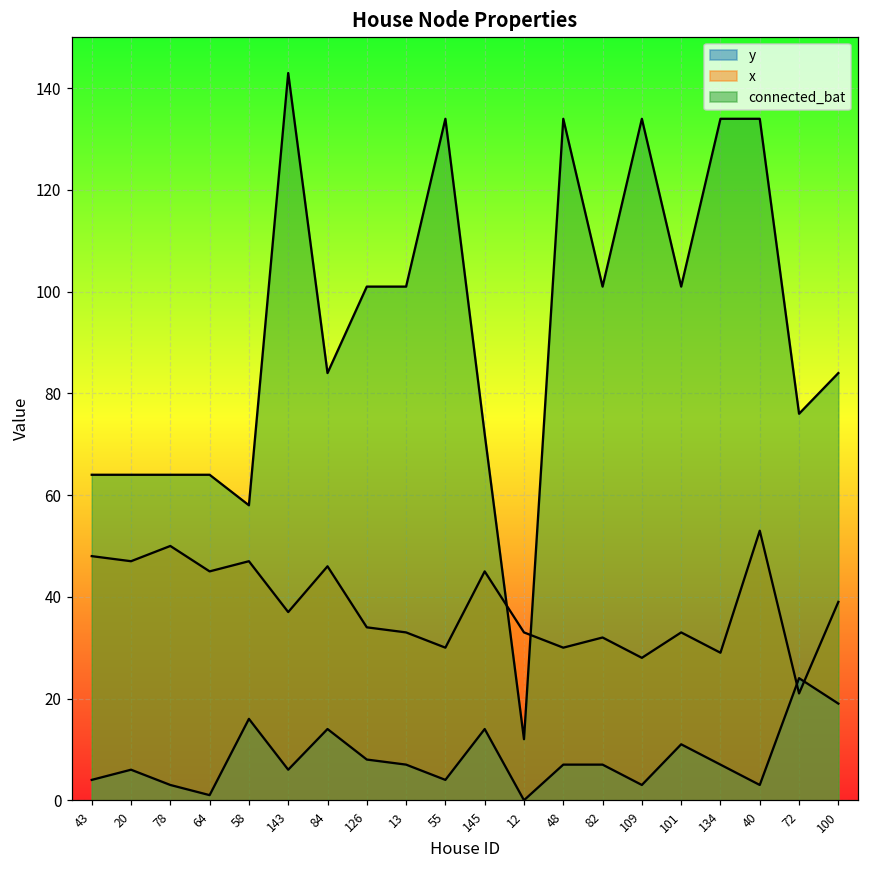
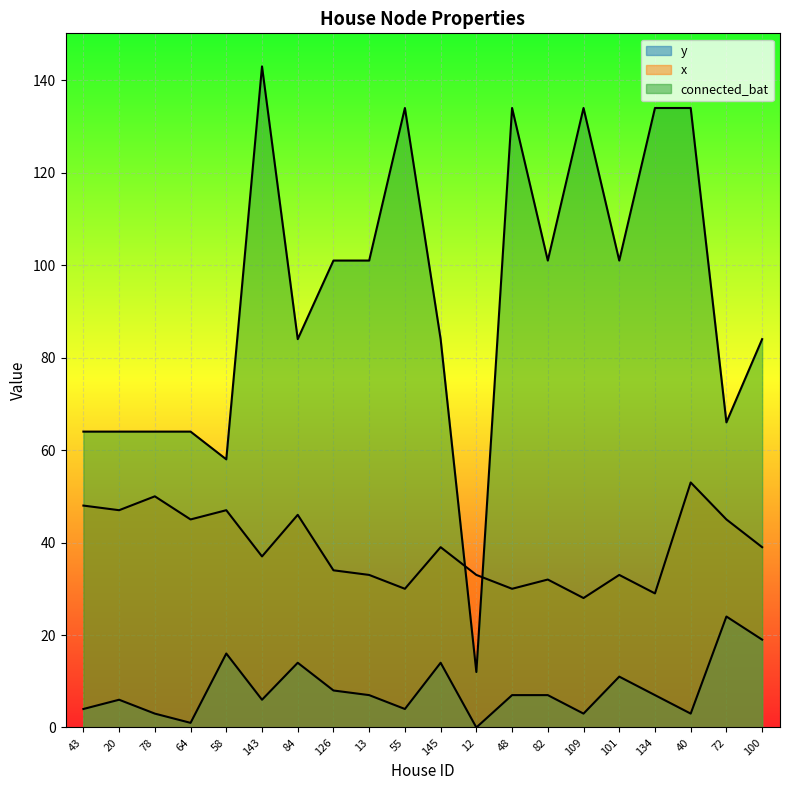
  {
    "y": {
      "43": 4,
      "20": 6,
      "78": 3,
      "64": 1,
      "58": 16,
      "143": 6,
      "84": 14,
      "126": 8,
      "13": 7,
      "55": 4,
      "145": 14,
      "12": 0,
      "48": 7,
      "82": 7,
      "109": 3,
      "101": 11,
      "134": 7,
      "40": 3,
      "72": 24,
      "100": 19
    },
    "x": {
      "43": 48,
      "20": 47,
      "78": 50,
      "64": 45,
      "58": 47,
      "143": 37,
      "84": 46,
      "126": 34,
      "13": 33,
      "55": 30,
-     "145": 45,
+     "145": 39,
      "12": 33,
      "48": 30,
      "82": 32,
      "109": 28,
      "101": 33,
      "134": 29,
      "40": 53,
-     "72": 21,
+     "72": 45,
      "100": 39
    },
    "connected_bat": {
      "43": 64,
      "20": 64,
      "78": 64,
      "64": 64,
      "58": 58,
      "143": 143,
      "84": 84,
      "126": 101,
      "13": 101,
      "55": 134,
-     "145": 72,
+     "145": 84,
      "12": 12,
      "48": 134,
      "82": 101,
      "109": 134,
      "101": 101,
      "134": 134,
      "40": 134,
-     "72": 76,
+     "72": 66,
      "100": 84
    }
  }
